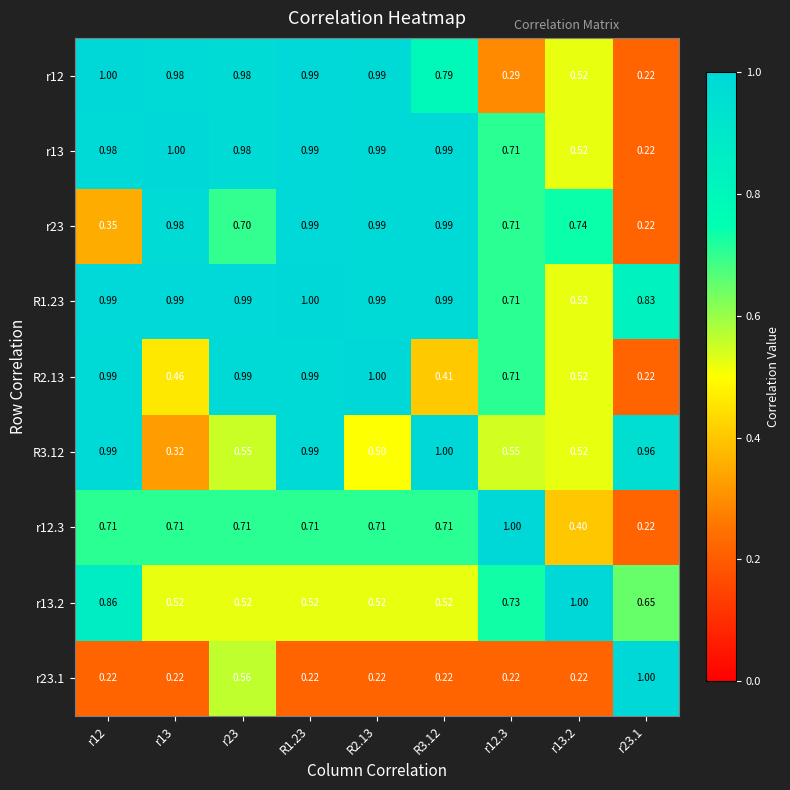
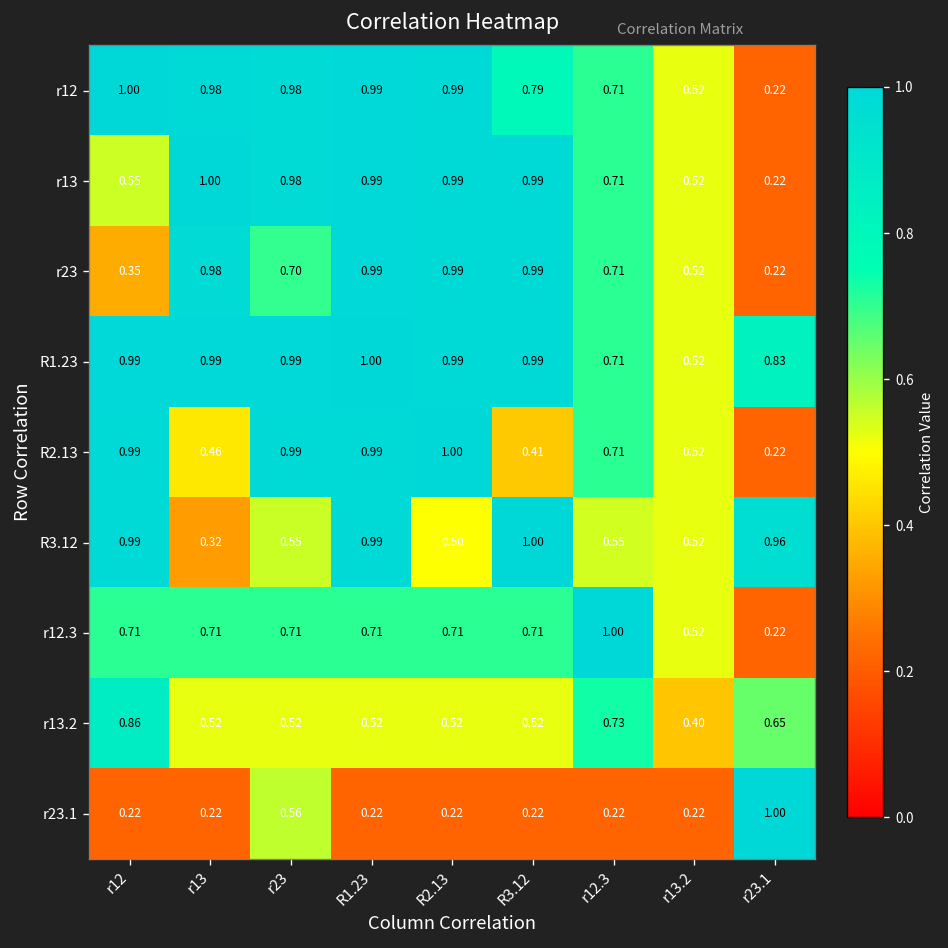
  {
    "r12": {
      "r12": 1.00,
      "r13": 0.98,
      "r23": 0.98,
      "R1.23": 0.99,
      "R2.13": 0.99,
      "R3.12": 0.79,
-     "r12.3": 0.29,
+     "r12.3": 0.71,
      "r13.2": 0.52,
      "r23.1": 0.22
    },
    "r13": {
-     "r12": 0.98,
+     "r12": 0.55,
      "r13": 1.00,
      "r23": 0.98,
      "R1.23": 0.99,
      "R2.13": 0.99,
      "R3.12": 0.99,
      "r12.3": 0.71,
      "r13.2": 0.52,
      "r23.1": 0.22
    },
    "r23": {
      "r12": 0.35,
      "r13": 0.98,
      "r23": 0.70,
      "R1.23": 0.99,
      "R2.13": 0.99,
      "R3.12": 0.99,
      "r12.3": 0.71,
-     "r13.2": 0.74,
+     "r13.2": 0.52,
      "r23.1": 0.22
    },
    "R1.23": {
      "r12": 0.99,
      "r13": 0.99,
      "r23": 0.99,
      "R1.23": 1.00,
      "R2.13": 0.99,
      "R3.12": 0.99,
      "r12.3": 0.71,
      "r13.2": 0.52,
      "r23.1": 0.83
    },
    "R2.13": {
      "r12": 0.99,
      "r13": 0.46,
      "r23": 0.99,
      "R1.23": 0.99,
      "R2.13": 1.00,
      "R3.12": 0.41,
      "r12.3": 0.71,
      "r13.2": 0.52,
      "r23.1": 0.22
    },
    "R3.12": {
      "r12": 0.99,
      "r13": 0.32,
      "r23": 0.55,
      "R1.23": 0.99,
      "R2.13": 0.50,
      "R3.12": 1.00,
      "r12.3": 0.55,
      "r13.2": 0.52,
      "r23.1": 0.96
    },
    "r12.3": {
      "r12": 0.71,
      "r13": 0.71,
      "r23": 0.71,
      "R1.23": 0.71,
      "R2.13": 0.71,
      "R3.12": 0.71,
      "r12.3": 1.00,
-     "r13.2": 0.40,
+     "r13.2": 0.52,
      "r23.1": 0.22
    },
    "r13.2": {
      "r12": 0.86,
      "r13": 0.52,
      "r23": 0.52,
      "R1.23": 0.52,
      "R2.13": 0.52,
      "R3.12": 0.52,
      "r12.3": 0.73,
-     "r13.2": 1.00,
+     "r13.2": 0.40,
      "r23.1": 0.65
    },
    "r23.1": {
      "r12": 0.22,
      "r13": 0.22,
      "r23": 0.56,
      "R1.23": 0.22,
      "R2.13": 0.22,
      "R3.12": 0.22,
      "r12.3": 0.22,
      "r13.2": 0.22,
      "r23.1": 1.00
    }
  }
